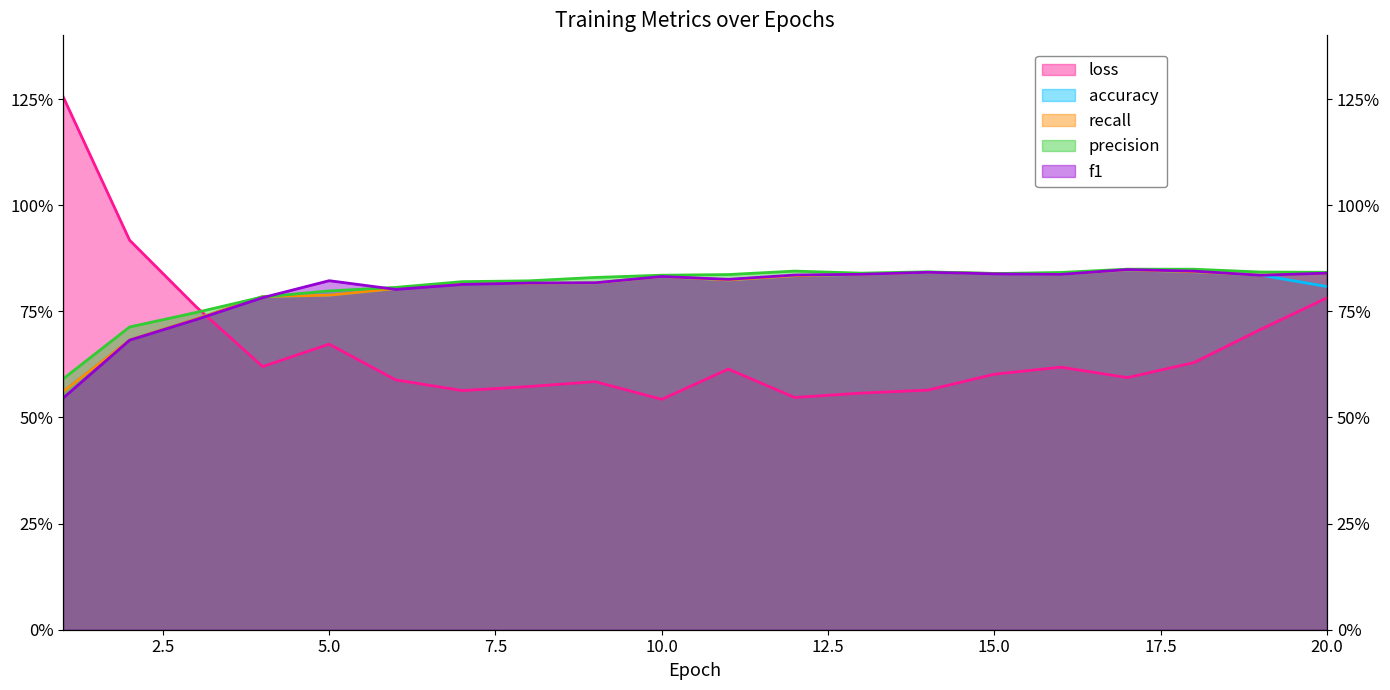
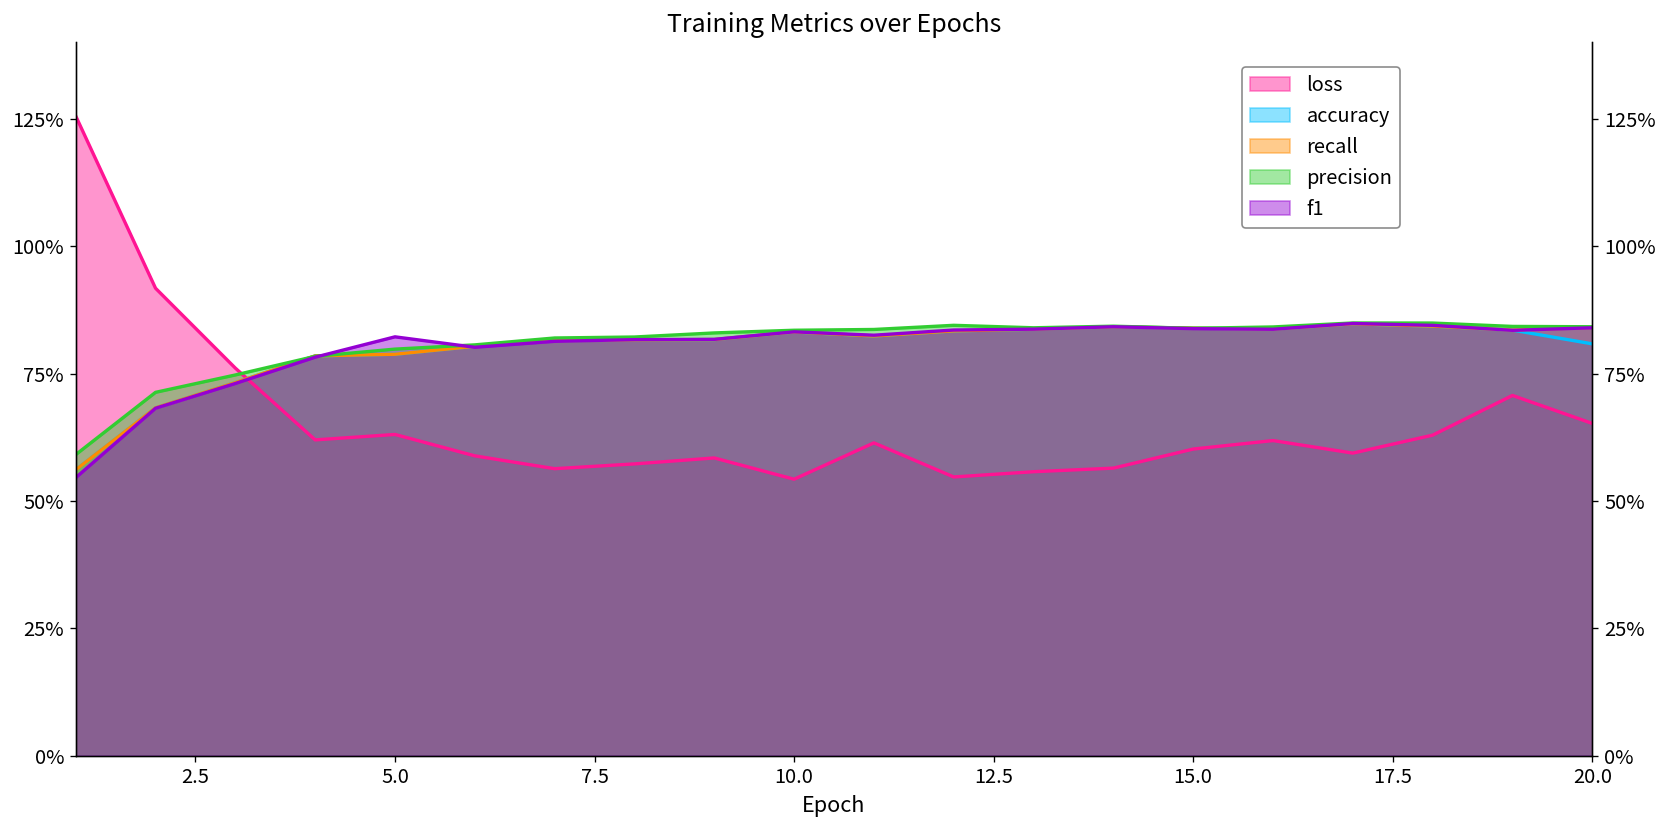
  {
    "loss": {
-     "5.0": "67%",
+     "5.0": "63%",
      "10.0": "54%",
      "15.0": "60%",
-     "20.0": "78%"
+     "20.0": "65%"
    },
    "accuracy": {
      "20.0": "81%"
    },
    "precision": {
      "5.0": "80%"
    },
    "f1": {
      "5.0": "82%"
    }
  }
